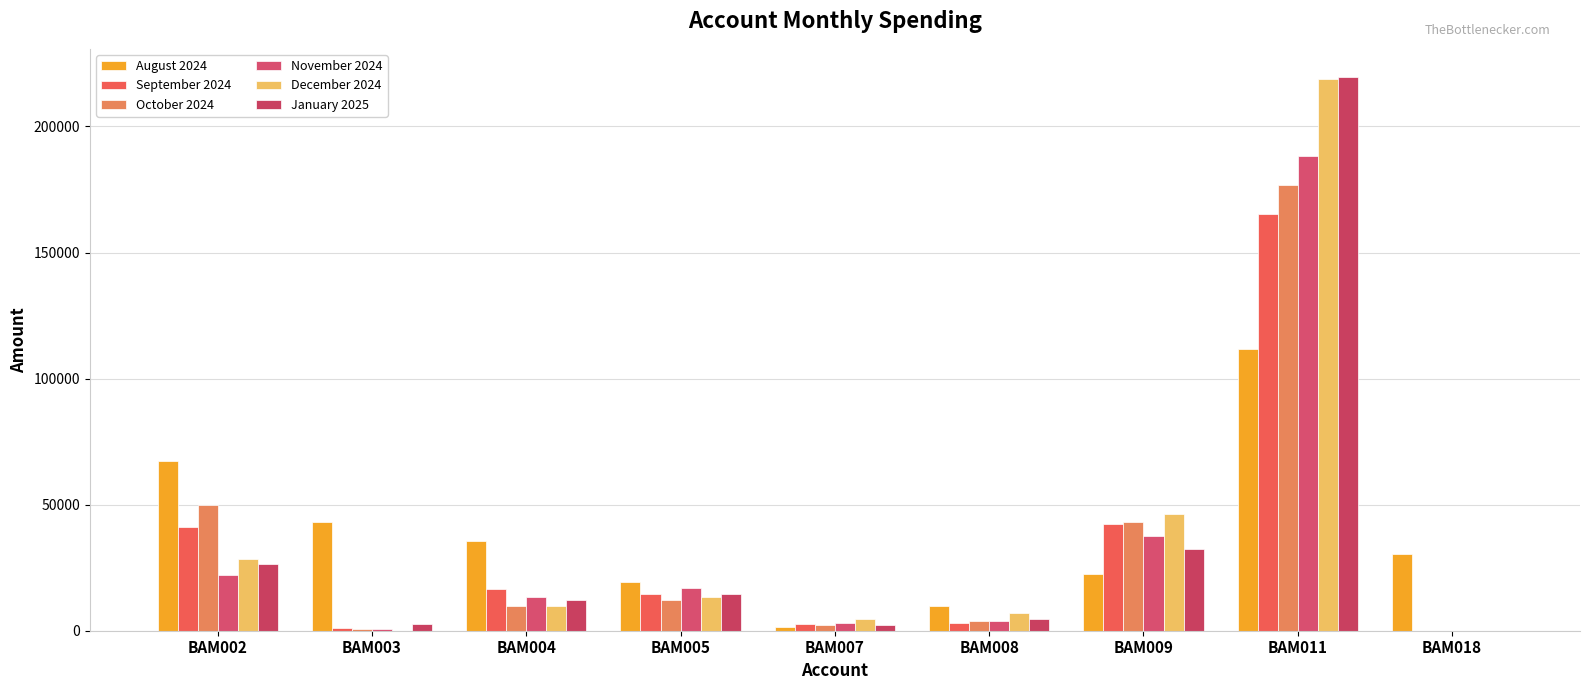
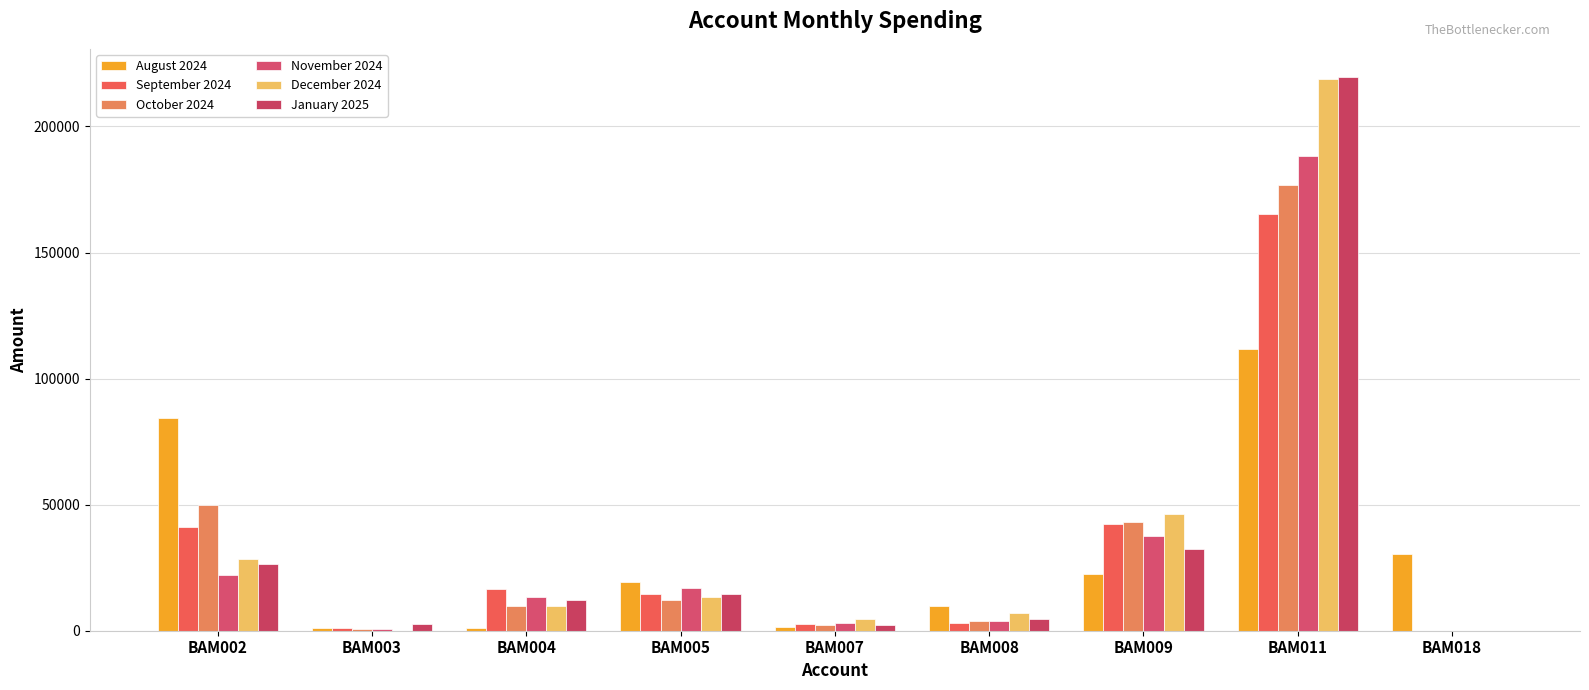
  {
    "August 2024": {
-     "BAM002": 67000,
-     "BAM003": 43000,
-     "BAM004": 36000,
+     "BAM002": 84000,
+     "BAM003": 1000,
+     "BAM004": 1000,
      "BAM005": 19000,
      "BAM007": 2000,
      "BAM008": 10000,
      "BAM009": 22000,
      "BAM011": 112000,
      "BAM018": 30000
    }
  }
